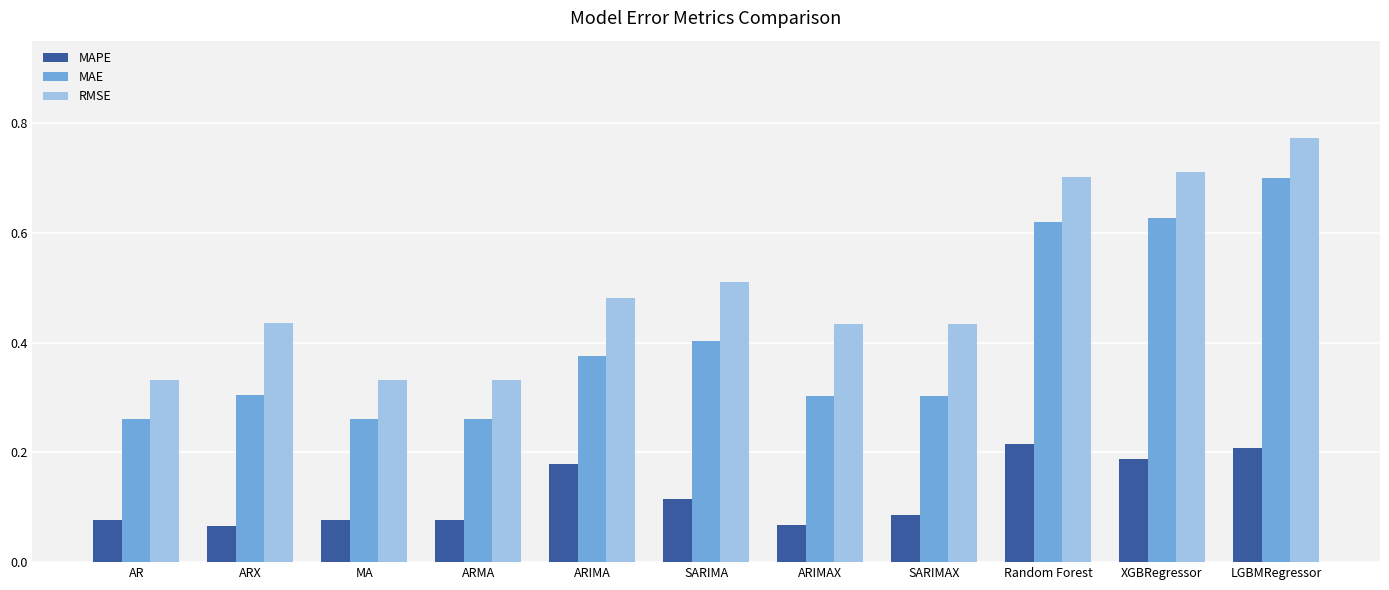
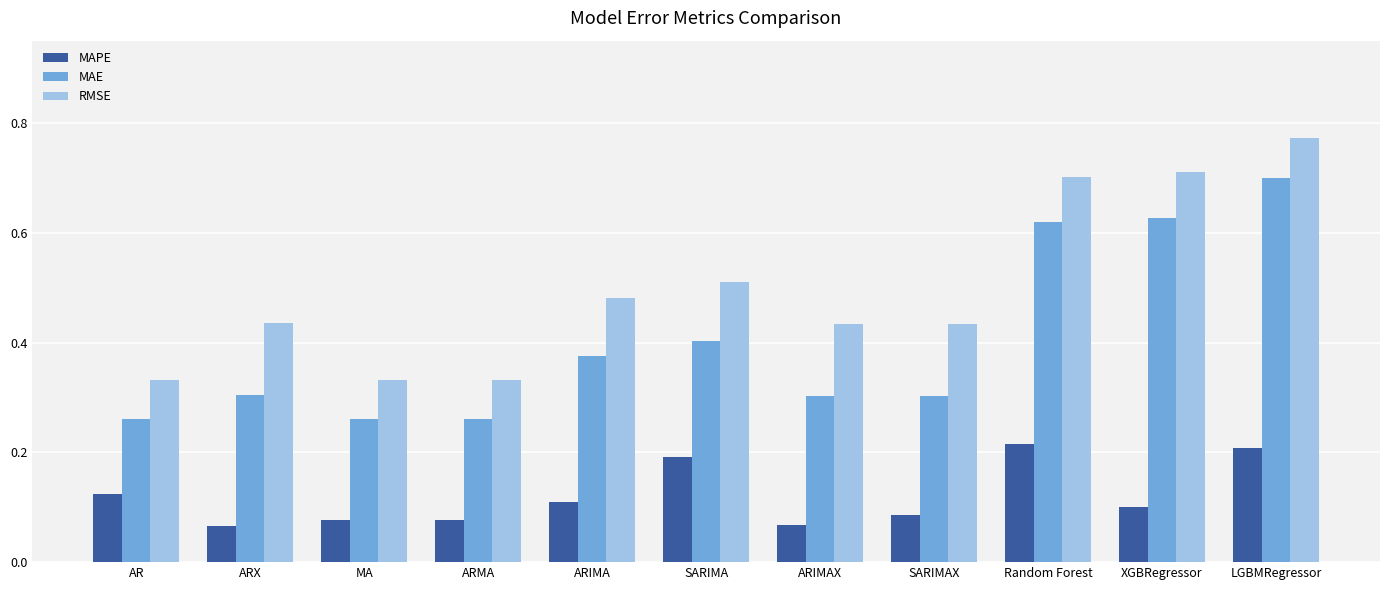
  {
    "MAPE": {
-     "AR": 0.08,
+     "AR": 0.12,
      "ARX": 0.07,
      "MA": 0.08,
      "ARMA": 0.08,
-     "ARIMA": 0.18,
-     "SARIMA": 0.12,
+     "ARIMA": 0.11,
+     "SARIMA": 0.19,
      "ARIMAX": 0.07,
      "SARIMAX": 0.09,
      "Random Forest": 0.22,
-     "XGBRegressor": 0.19,
+     "XGBRegressor": 0.10,
      "LGBMRegressor": 0.21
    }
  }
